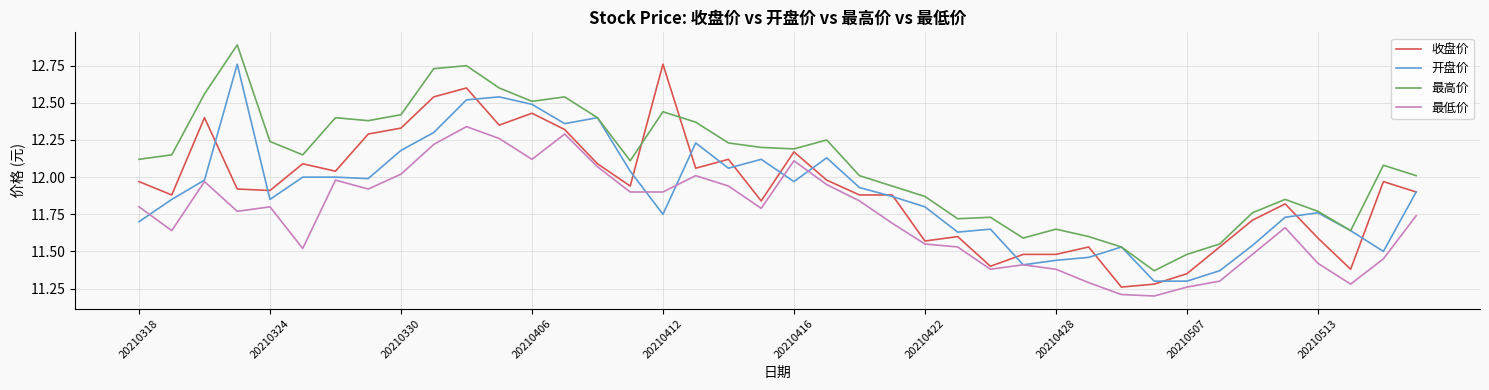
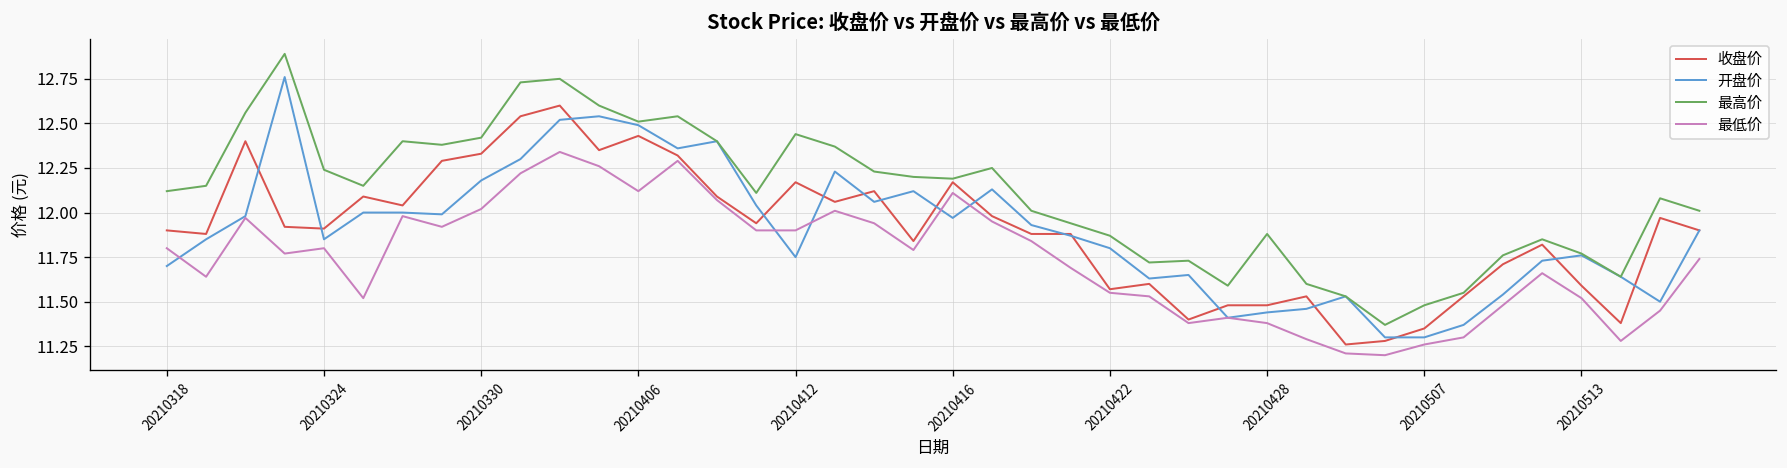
  {
    "收盘价": {
-     "20210318": 11.97,
+     "20210318": 11.90,
      "20210324": 11.91,
      "20210330": 12.33,
      "20210406": 12.43,
-     "20210412": 12.76,
+     "20210412": 12.17,
      "20210416": 12.17,
      "20210422": 11.57,
      "20210428": 11.48,
      "20210507": 11.35,
      "20210513": 11.59
    },
    "开盘价": {
      "20210318": 11.70,
      "20210324": 11.85,
      "20210330": 12.18,
      "20210406": 12.49,
      "20210412": 11.75,
      "20210416": 11.97,
      "20210422": 11.80,
      "20210428": 11.44,
      "20210507": 11.30
    },
    "最高价": {
      "20210318": 12.12,
      "20210324": 12.24,
      "20210330": 12.42,
      "20210406": 12.51,
      "20210412": 12.44,
      "20210416": 12.19,
      "20210422": 11.87,
-     "20210428": 11.65,
+     "20210428": 11.88,
      "20210507": 11.48
    },
    "最低价": {
      "20210318": 11.80,
      "20210324": 11.80,
      "20210330": 12.02,
      "20210406": 12.12,
      "20210412": 11.90,
      "20210416": 12.11,
      "20210422": 11.55,
      "20210428": 11.38,
      "20210507": 11.26,
-     "20210513": 11.42
+     "20210513": 11.52
    }
  }
